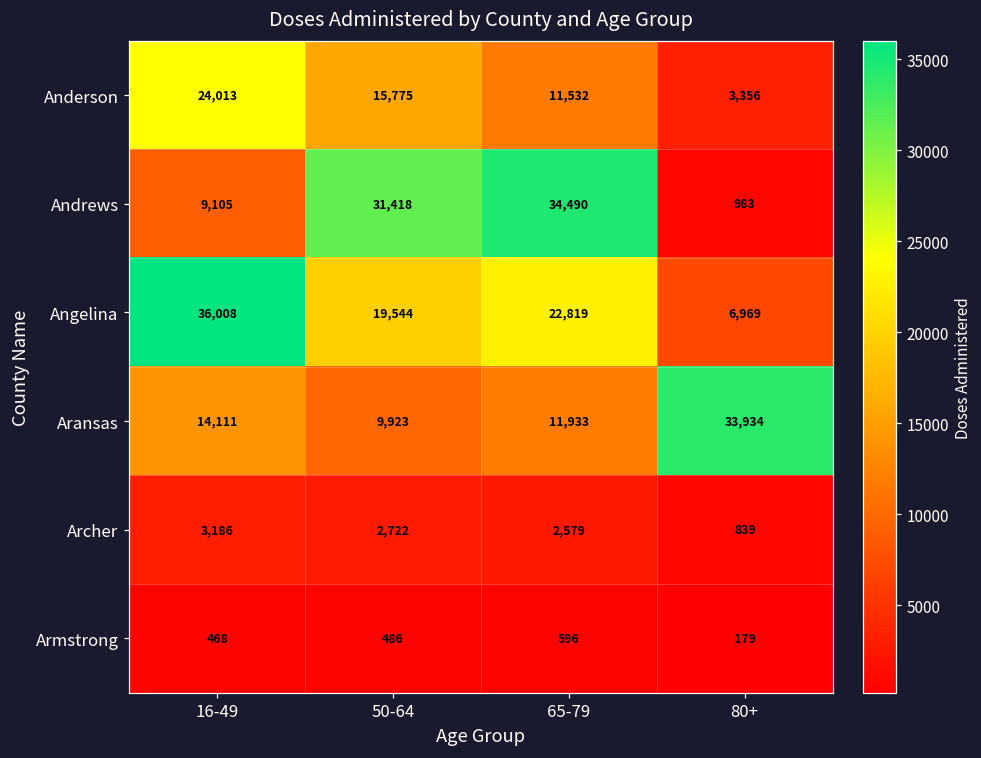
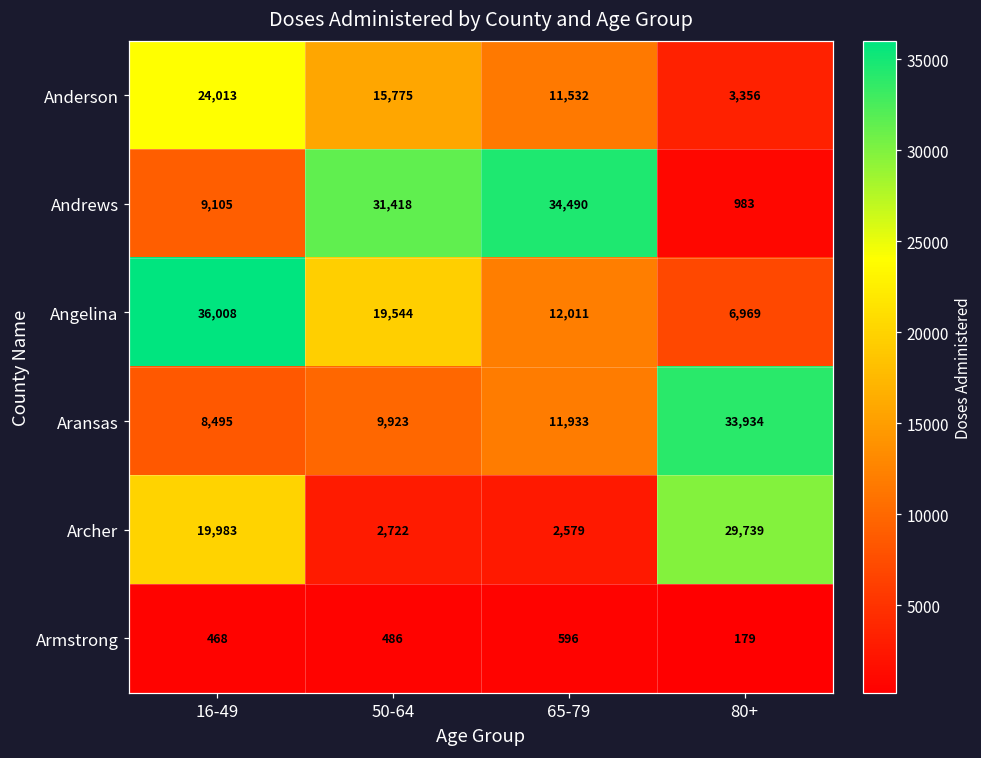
  {
    "Anderson": {
      "16-49": "24,013",
      "50-64": "15,775",
      "65-79": "11,532",
      "80+": "3,356"
    },
    "Andrews": {
      "16-49": "9,105",
      "50-64": "31,418",
      "65-79": "34,490",
      "80+": "983"
    },
    "Angelina": {
      "16-49": "36,008",
      "50-64": "19,544",
-     "65-79": "22,819",
+     "65-79": "12,011",
      "80+": "6,969"
    },
    "Aransas": {
-     "16-49": "14,111",
+     "16-49": "8,495",
      "50-64": "9,923",
      "65-79": "11,933",
      "80+": "33,934"
    },
    "Archer": {
-     "16-49": "3,186",
+     "16-49": "19,983",
      "50-64": "2,722",
      "65-79": "2,579",
-     "80+": "839"
+     "80+": "29,739"
    },
    "Armstrong": {
      "16-49": "468",
      "50-64": "486",
      "65-79": "596",
      "80+": "179"
    }
  }
